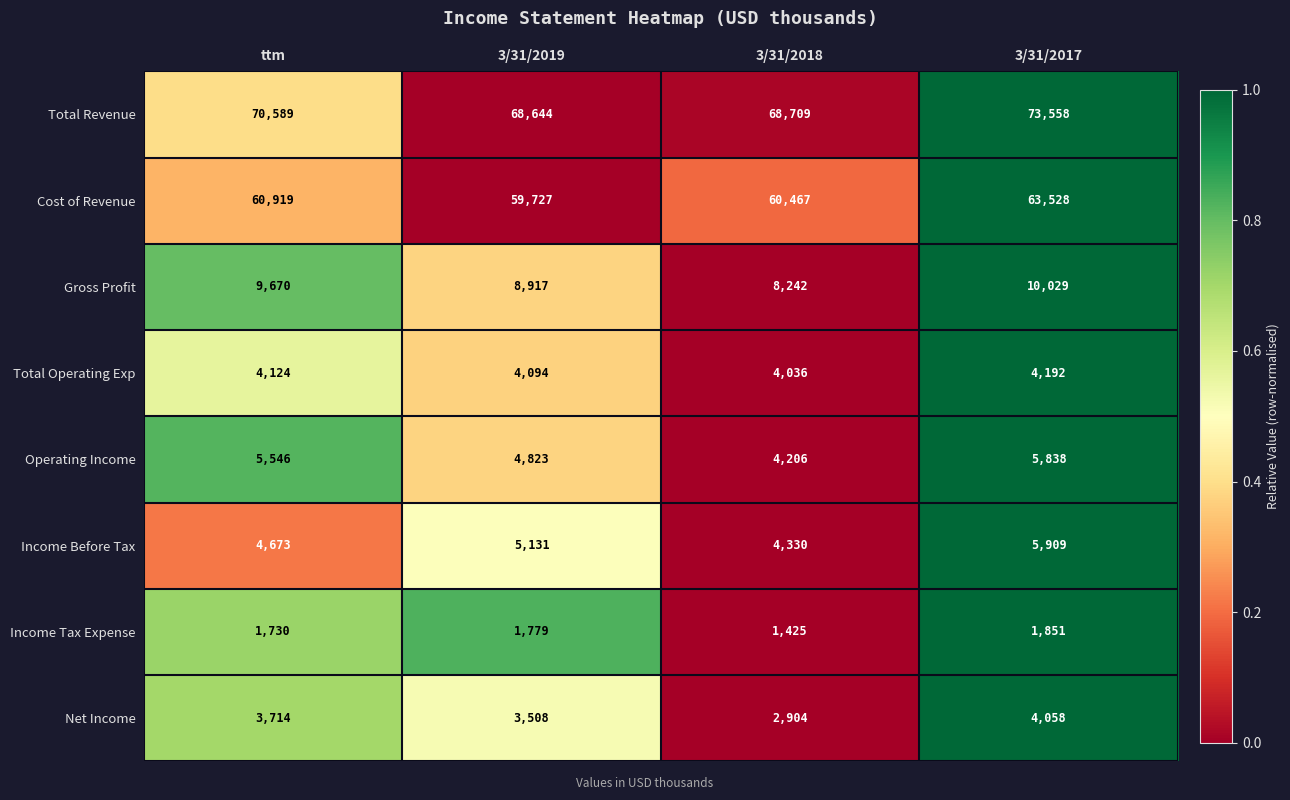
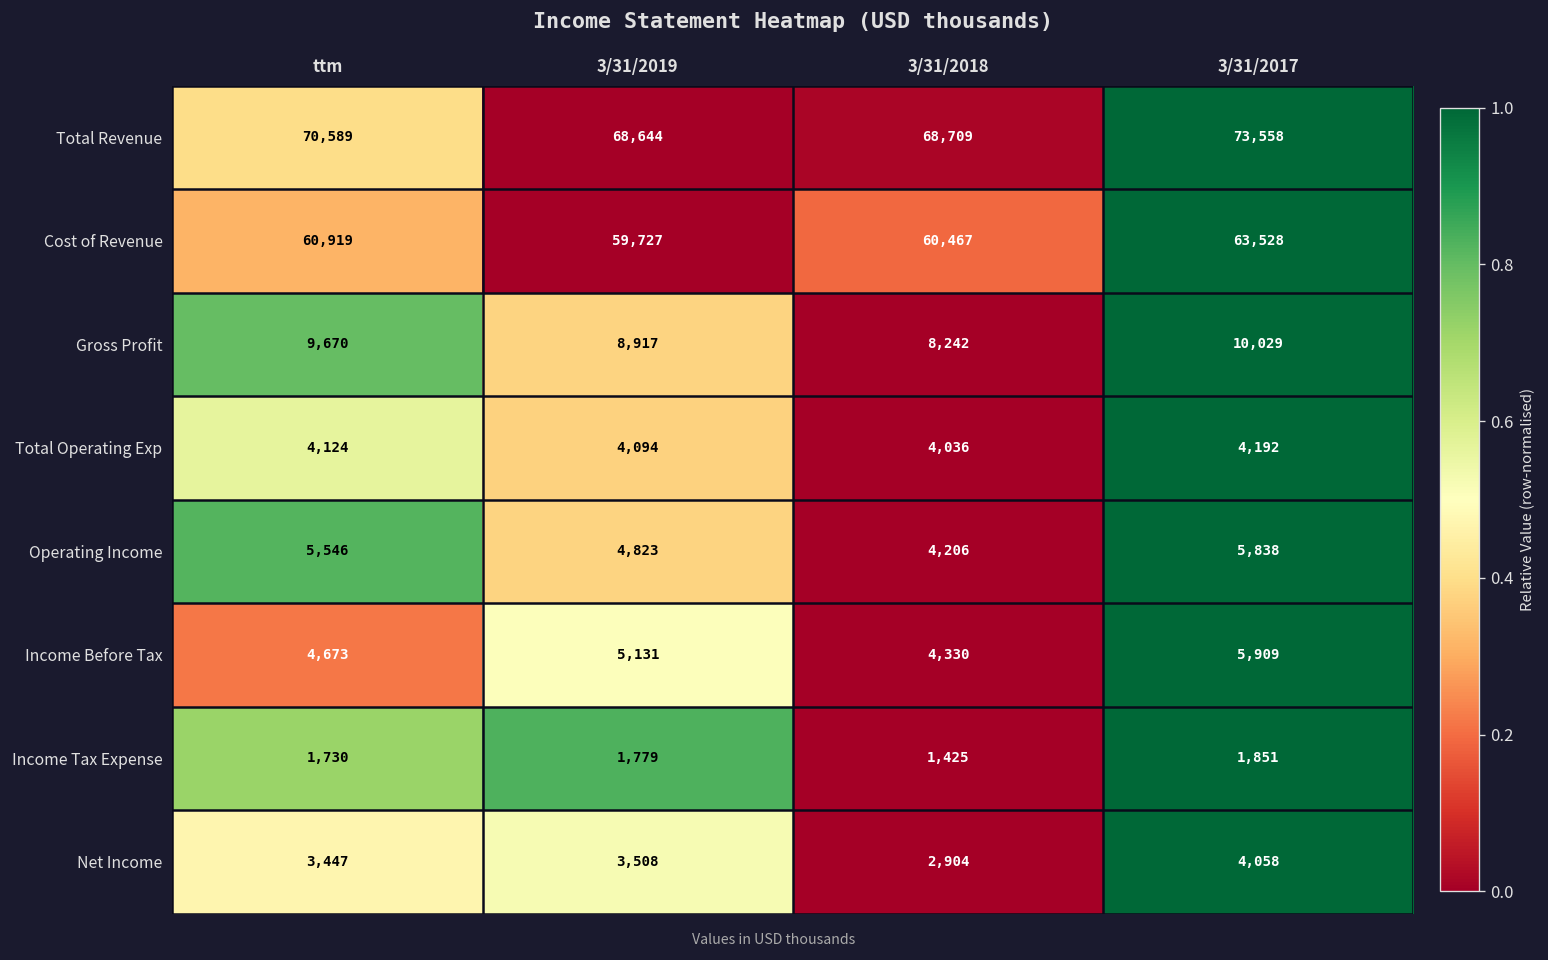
  {
    "Total Revenue": {
      "ttm": "70,589",
      "3/31/2019": "68,644",
      "3/31/2018": "68,709",
      "3/31/2017": "73,558"
    },
    "Cost of Revenue": {
      "ttm": "60,919",
      "3/31/2019": "59,727",
      "3/31/2018": "60,467",
      "3/31/2017": "63,528"
    },
    "Gross Profit": {
      "ttm": "9,670",
      "3/31/2019": "8,917",
      "3/31/2018": "8,242",
      "3/31/2017": "10,029"
    },
    "Total Operating Exp": {
      "ttm": "4,124",
      "3/31/2019": "4,094",
      "3/31/2018": "4,036",
      "3/31/2017": "4,192"
    },
    "Operating Income": {
      "ttm": "5,546",
      "3/31/2019": "4,823",
      "3/31/2018": "4,206",
      "3/31/2017": "5,838"
    },
    "Income Before Tax": {
      "ttm": "4,673",
      "3/31/2019": "5,131",
      "3/31/2018": "4,330",
      "3/31/2017": "5,909"
    },
    "Income Tax Expense": {
      "ttm": "1,730",
      "3/31/2019": "1,779",
      "3/31/2018": "1,425",
      "3/31/2017": "1,851"
    },
    "Net Income": {
-     "ttm": "3,714",
+     "ttm": "3,447",
      "3/31/2019": "3,508",
      "3/31/2018": "2,904",
      "3/31/2017": "4,058"
    }
  }
